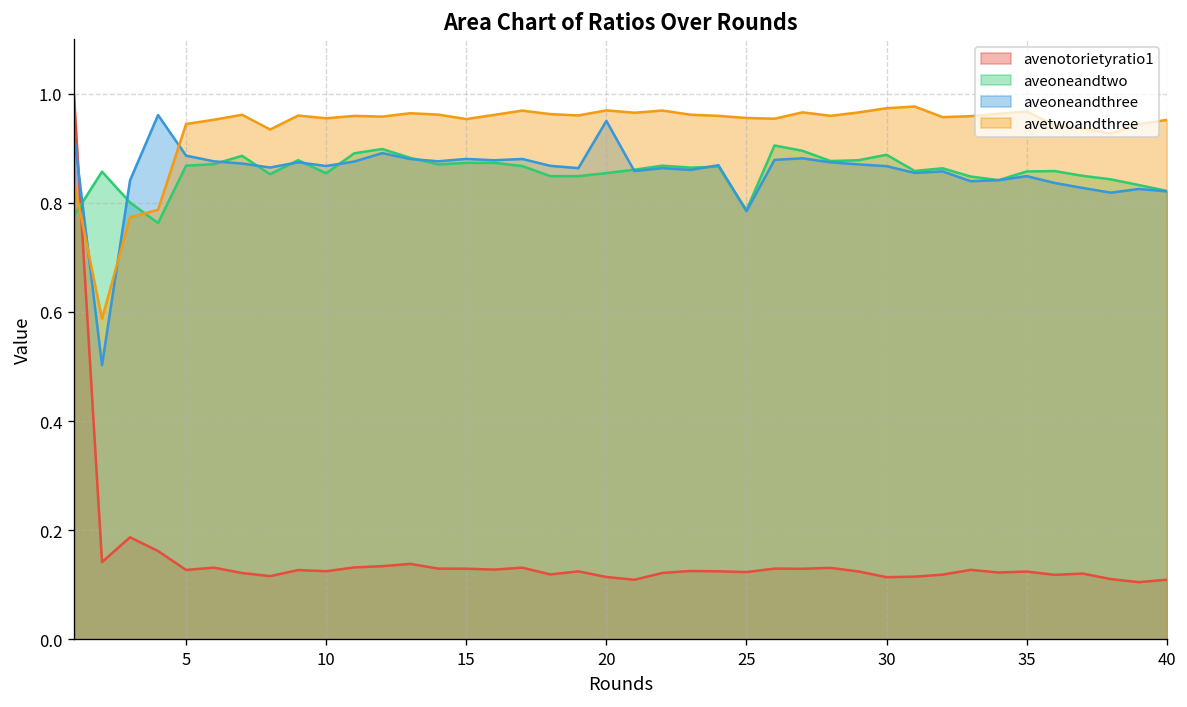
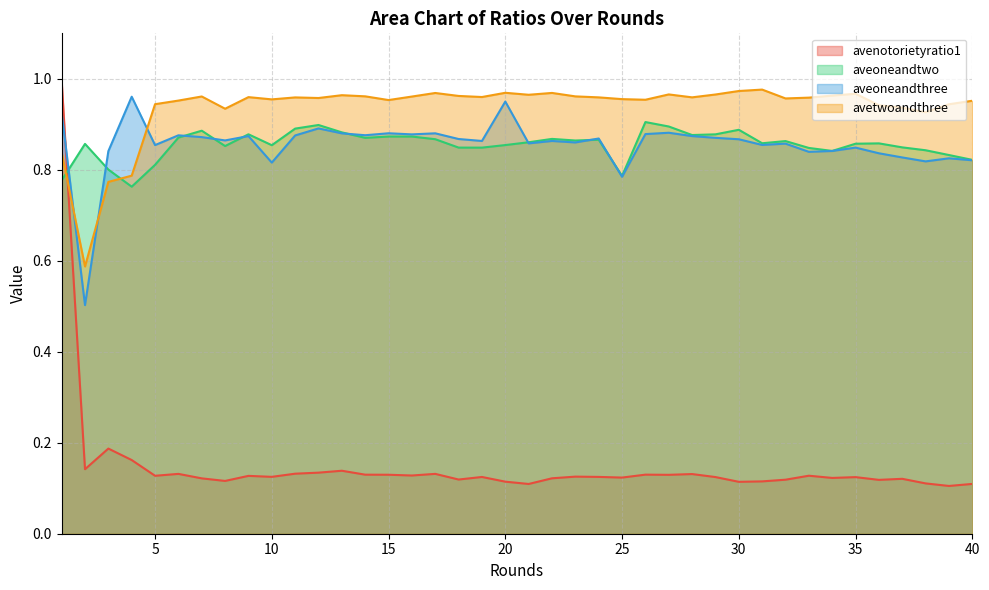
  {
    "aveoneandtwo": {
-     "5": 0.87,
+     "5": 0.81,
      "10": 0.85,
      "15": 0.87,
      "20": 0.85,
      "30": 0.89,
      "35": 0.86
    },
    "aveoneandthree": {
-     "5": 0.89,
-     "10": 0.87,
+     "5": 0.85,
+     "10": 0.82,
      "15": 0.88,
      "20": 0.95,
      "30": 0.87,
      "35": 0.85
    }
  }
